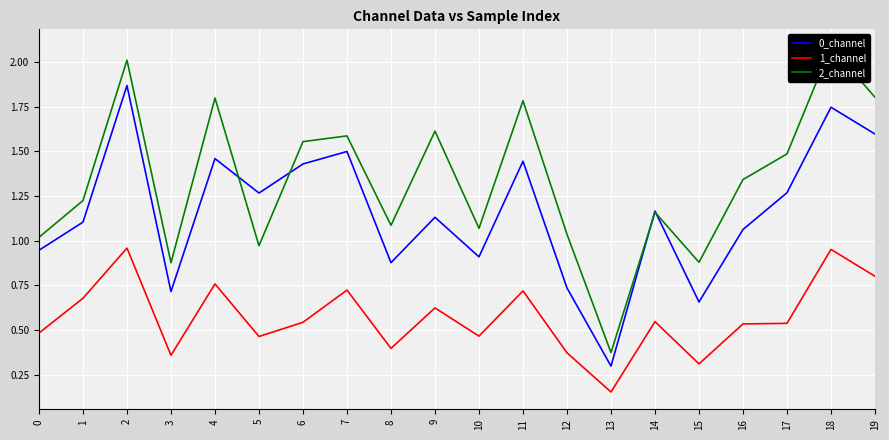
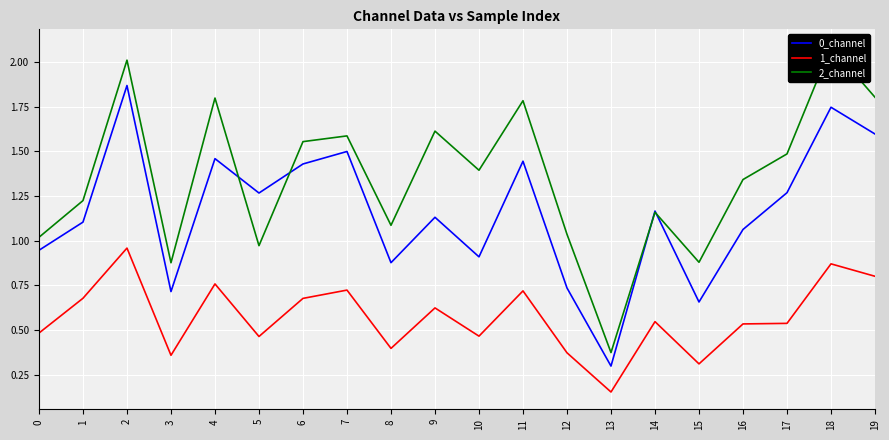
  {
    "0_channel": {
      "0": 0.95,
      "1": 1.10,
      "2": 1.87,
      "3": 0.72,
      "4": 1.46,
      "5": 1.27,
      "6": 1.43,
      "7": 1.50,
      "8": 0.88,
      "9": 1.13,
      "10": 0.91,
      "11": 1.45,
      "12": 0.74,
      "13": 0.30,
      "15": 0.66,
      "16": 1.06,
      "17": 1.27,
      "18": 1.75,
      "19": 1.60
    },
    "1_channel": {
      "0": 0.48,
      "1": 0.68,
      "2": 0.96,
      "3": 0.36,
      "4": 0.76,
      "5": 0.46,
-     "6": 0.54,
+     "6": 0.68,
      "7": 0.72,
      "8": 0.40,
      "9": 0.62,
      "10": 0.47,
      "11": 0.72,
      "12": 0.37,
      "13": 0.15,
      "14": 0.55,
      "15": 0.31,
      "16": 0.53,
      "17": 0.54,
-     "18": 0.95,
+     "18": 0.87,
      "19": 0.80
    },
    "2_channel": {
      "0": 1.02,
      "1": 1.22,
      "2": 2.01,
      "3": 0.88,
      "4": 1.80,
      "5": 0.97,
      "6": 1.55,
      "7": 1.59,
      "8": 1.09,
      "9": 1.61,
-     "10": 1.07,
+     "10": 1.39,
      "11": 1.78,
      "12": 1.04,
      "13": 0.37,
      "15": 0.88,
      "16": 1.34,
      "17": 1.49,
      "19": 1.80
    }
  }
